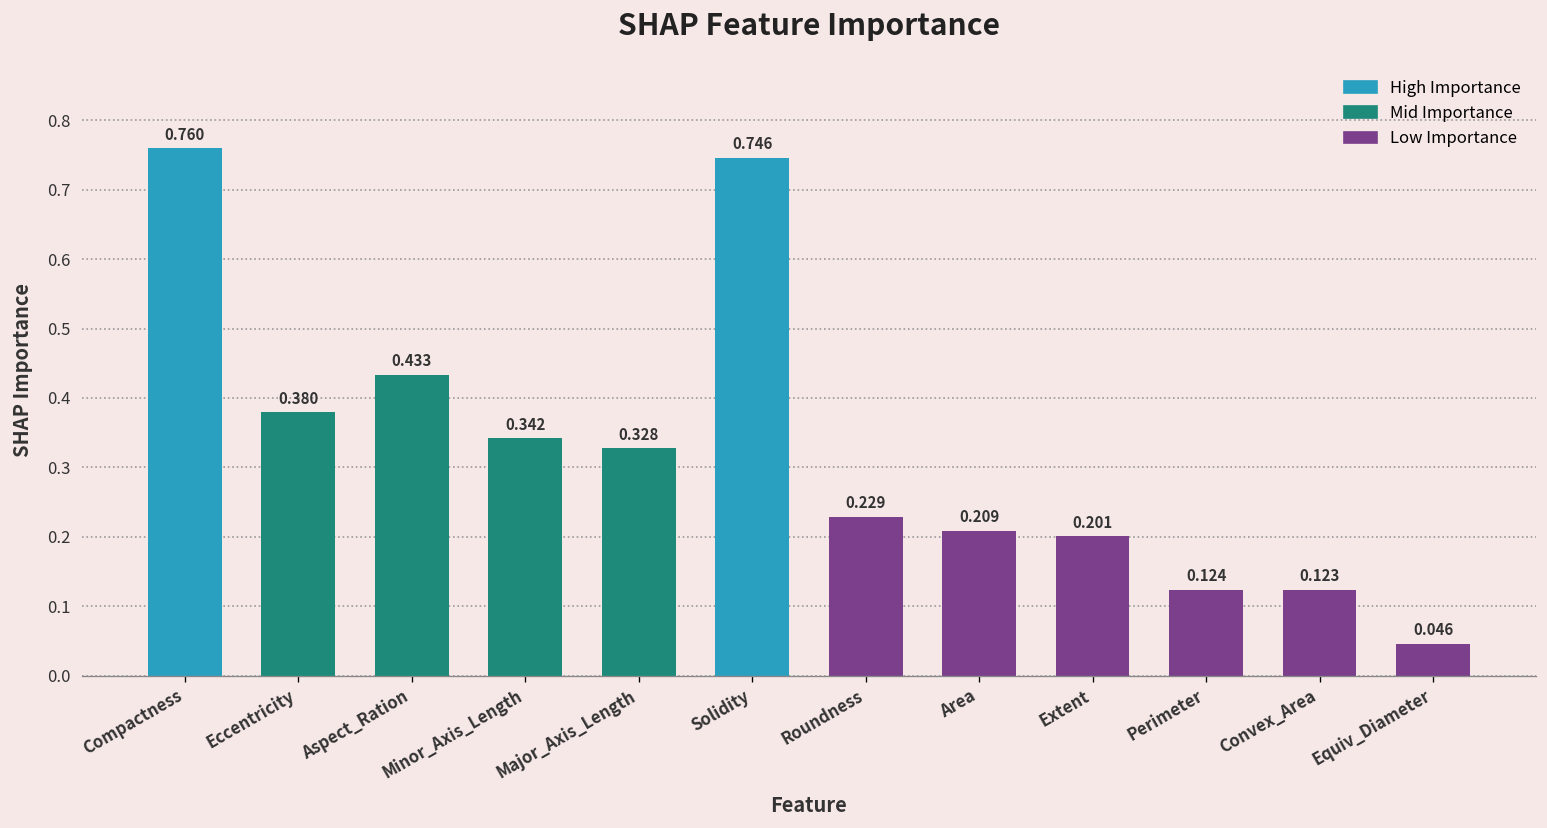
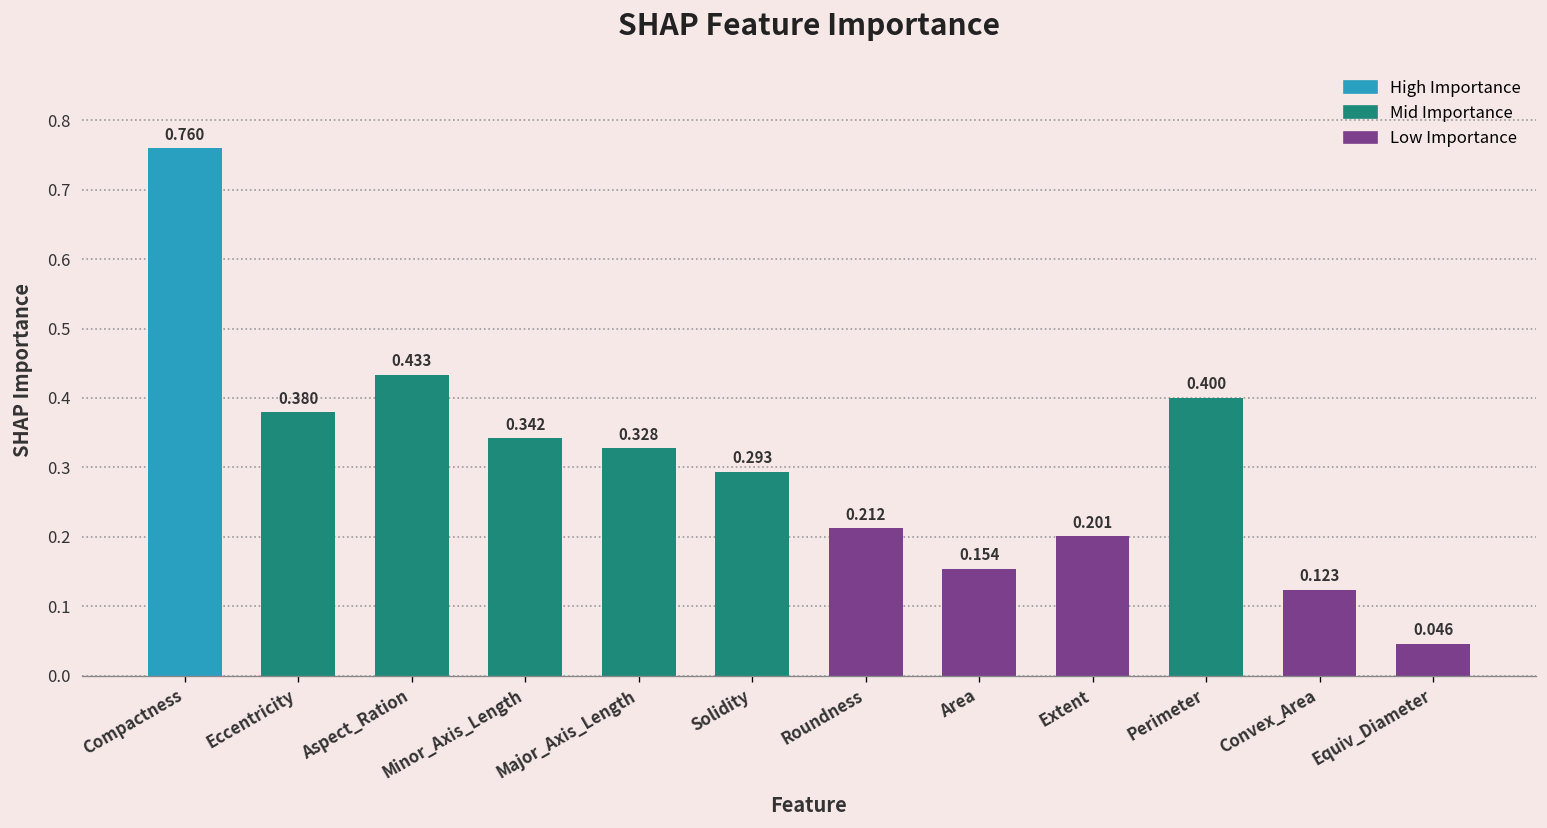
  {
    "Compactness": 0.760,
    "Eccentricity": 0.380,
    "Aspect_Ration": 0.433,
    "Minor_Axis_Length": 0.342,
    "Major_Axis_Length": 0.328,
-   "Solidity": 0.746,
-   "Roundness": 0.229,
-   "Area": 0.209,
+   "Solidity": 0.293,
+   "Roundness": 0.212,
+   "Area": 0.154,
    "Extent": 0.201,
-   "Perimeter": 0.124,
+   "Perimeter": 0.400,
    "Convex_Area": 0.123,
    "Equiv_Diameter": 0.046
  }
